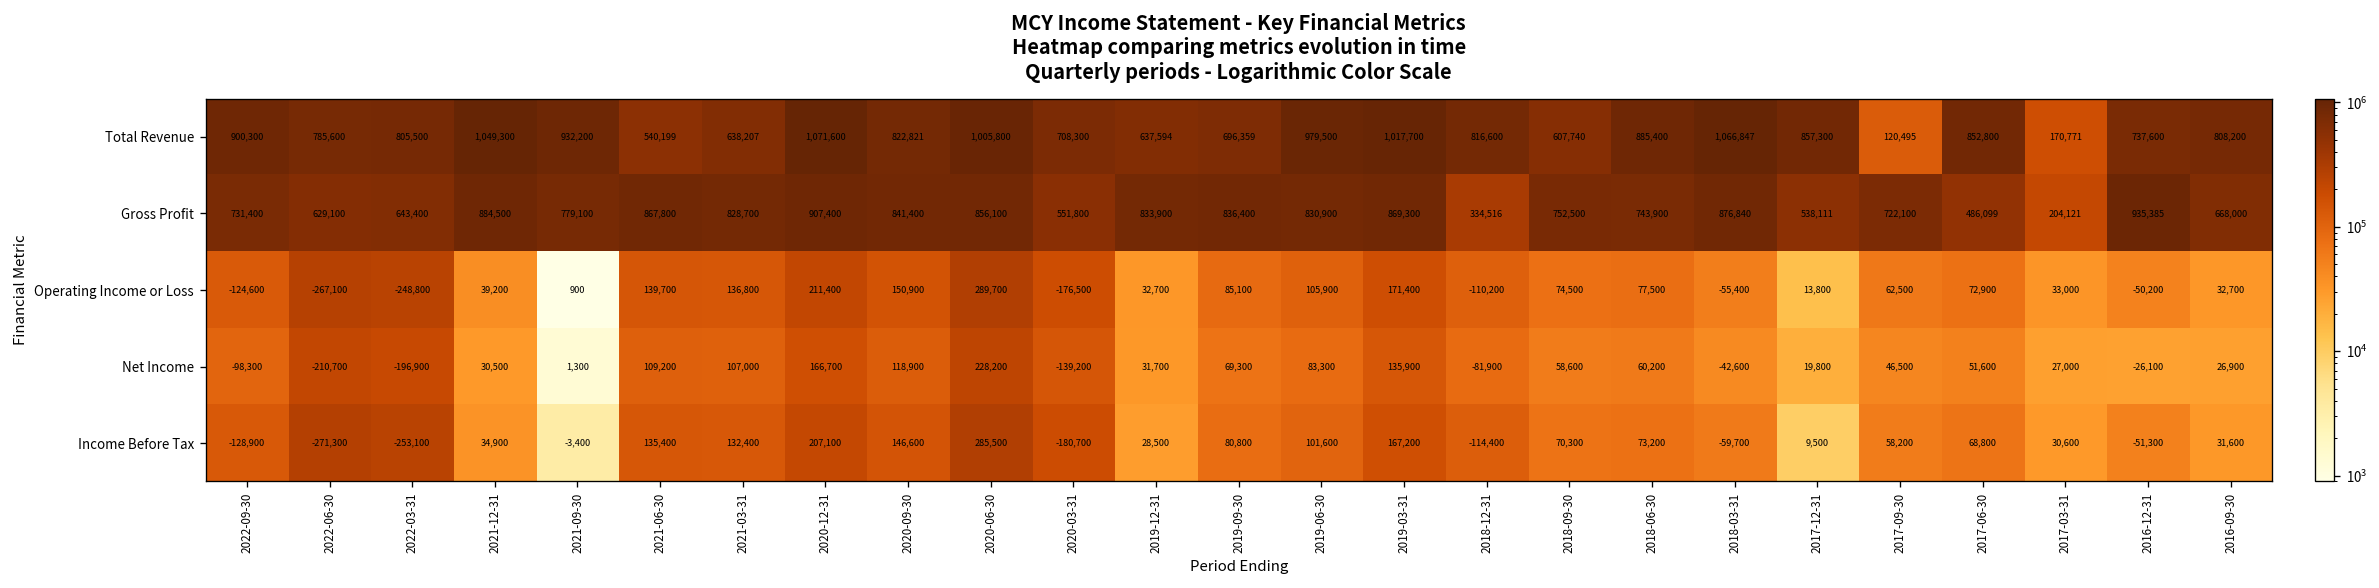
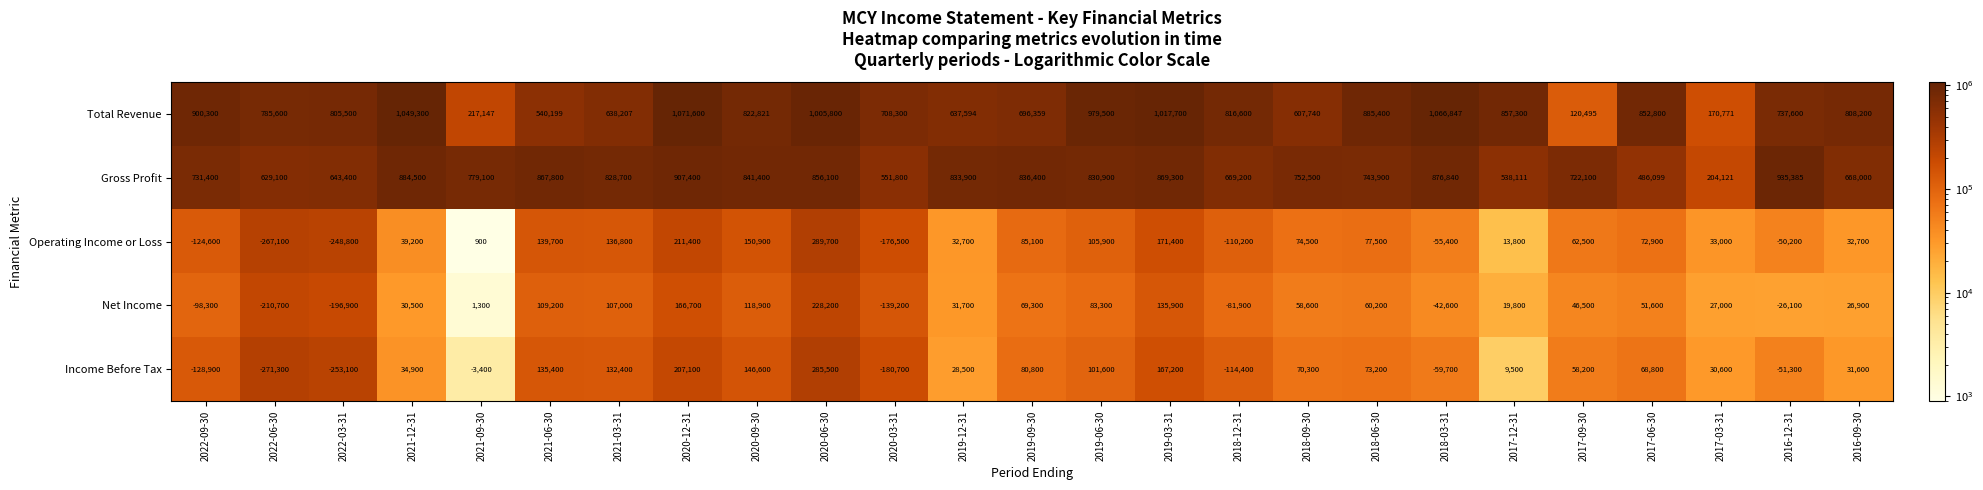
  {
    "Total Revenue": {
      "2022-09-30": "900,300",
      "2022-06-30": "785,600",
      "2022-03-31": "805,500",
      "2021-12-31": "1,049,300",
-     "2021-09-30": "932,200",
+     "2021-09-30": "217,147",
      "2021-06-30": "540,199",
      "2021-03-31": "638,207",
      "2020-12-31": "1,071,600",
      "2020-09-30": "822,821",
      "2020-06-30": "1,005,800",
      "2020-03-31": "708,300",
      "2019-12-31": "637,594",
      "2019-09-30": "696,359",
      "2019-06-30": "979,500",
      "2019-03-31": "1,017,700",
      "2018-12-31": "816,600",
      "2018-09-30": "607,740",
      "2018-06-30": "885,400",
      "2018-03-31": "1,066,847",
      "2017-12-31": "857,300",
      "2017-09-30": "120,495",
      "2017-06-30": "852,800",
      "2017-03-31": "170,771",
      "2016-12-31": "737,600",
      "2016-09-30": "808,200"
    },
    "Gross Profit": {
      "2022-09-30": "731,400",
      "2022-06-30": "629,100",
      "2022-03-31": "643,400",
      "2021-12-31": "884,500",
      "2021-09-30": "779,100",
      "2021-06-30": "867,800",
      "2021-03-31": "828,700",
      "2020-12-31": "907,400",
      "2020-09-30": "841,400",
      "2020-06-30": "856,100",
      "2020-03-31": "551,800",
      "2019-12-31": "833,900",
      "2019-09-30": "836,400",
      "2019-06-30": "830,900",
      "2019-03-31": "869,300",
-     "2018-12-31": "334,516",
+     "2018-12-31": "669,200",
      "2018-09-30": "752,500",
      "2018-06-30": "743,900",
      "2018-03-31": "876,840",
      "2017-12-31": "538,111",
      "2017-09-30": "722,100",
      "2017-06-30": "486,099",
      "2017-03-31": "204,121",
      "2016-12-31": "935,385",
      "2016-09-30": "668,000"
    },
    "Operating Income or Loss": {
      "2022-09-30": "-124,600",
      "2022-06-30": "-267,100",
      "2022-03-31": "-248,800",
      "2021-12-31": "39,200",
      "2021-09-30": "900",
      "2021-06-30": "139,700",
      "2021-03-31": "136,800",
      "2020-12-31": "211,400",
      "2020-09-30": "150,900",
      "2020-06-30": "289,700",
      "2020-03-31": "-176,500",
      "2019-12-31": "32,700",
      "2019-09-30": "85,100",
      "2019-06-30": "105,900",
      "2019-03-31": "171,400",
      "2018-12-31": "-110,200",
      "2018-09-30": "74,500",
      "2018-06-30": "77,500",
      "2018-03-31": "-55,400",
      "2017-12-31": "13,800",
      "2017-09-30": "62,500",
      "2017-06-30": "72,900",
      "2017-03-31": "33,000",
      "2016-12-31": "-50,200",
      "2016-09-30": "32,700"
    },
    "Net Income": {
      "2022-09-30": "-98,300",
      "2022-06-30": "-210,700",
      "2022-03-31": "-196,900",
      "2021-12-31": "30,500",
      "2021-09-30": "1,300",
      "2021-06-30": "109,200",
      "2021-03-31": "107,000",
      "2020-12-31": "166,700",
      "2020-09-30": "118,900",
      "2020-06-30": "228,200",
      "2020-03-31": "-139,200",
      "2019-12-31": "31,700",
      "2019-09-30": "69,300",
      "2019-06-30": "83,300",
      "2019-03-31": "135,900",
      "2018-12-31": "-81,900",
      "2018-09-30": "58,600",
      "2018-06-30": "60,200",
      "2018-03-31": "-42,600",
      "2017-12-31": "19,800",
      "2017-09-30": "46,500",
      "2017-06-30": "51,600",
      "2017-03-31": "27,000",
      "2016-12-31": "-26,100",
      "2016-09-30": "26,900"
    },
    "Income Before Tax": {
      "2022-09-30": "-128,900",
      "2022-06-30": "-271,300",
      "2022-03-31": "-253,100",
      "2021-12-31": "34,900",
      "2021-09-30": "-3,400",
      "2021-06-30": "135,400",
      "2021-03-31": "132,400",
      "2020-12-31": "207,100",
      "2020-09-30": "146,600",
      "2020-06-30": "285,500",
      "2020-03-31": "-180,700",
      "2019-12-31": "28,500",
      "2019-09-30": "80,800",
      "2019-06-30": "101,600",
      "2019-03-31": "167,200",
      "2018-12-31": "-114,400",
      "2018-09-30": "70,300",
      "2018-06-30": "73,200",
      "2018-03-31": "-59,700",
      "2017-12-31": "9,500",
      "2017-09-30": "58,200",
      "2017-06-30": "68,800",
      "2017-03-31": "30,600",
      "2016-12-31": "-51,300",
      "2016-09-30": "31,600"
    }
  }
